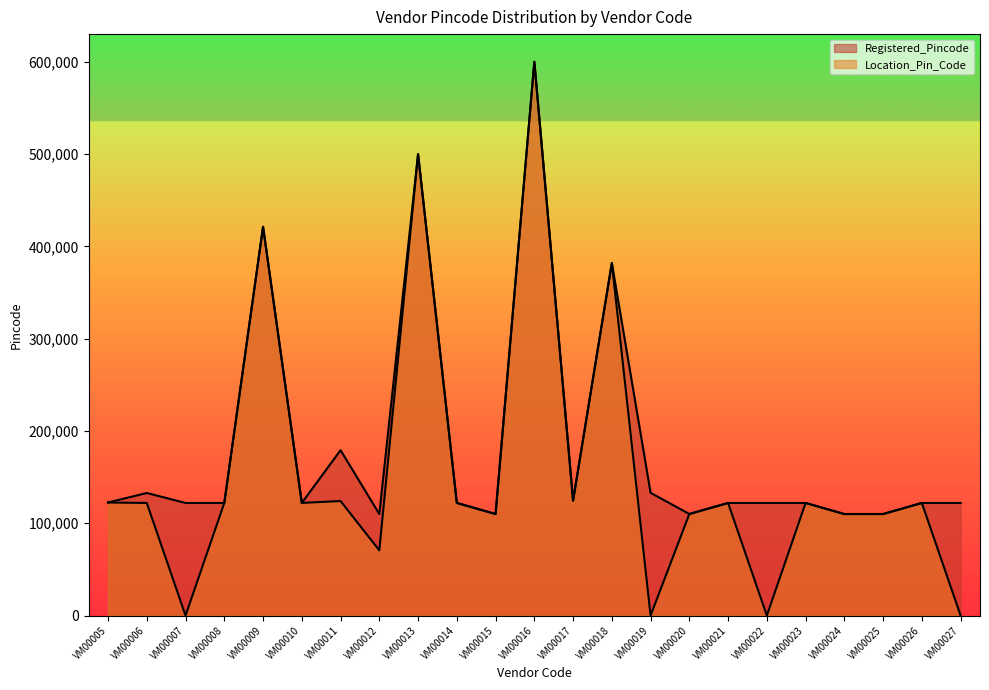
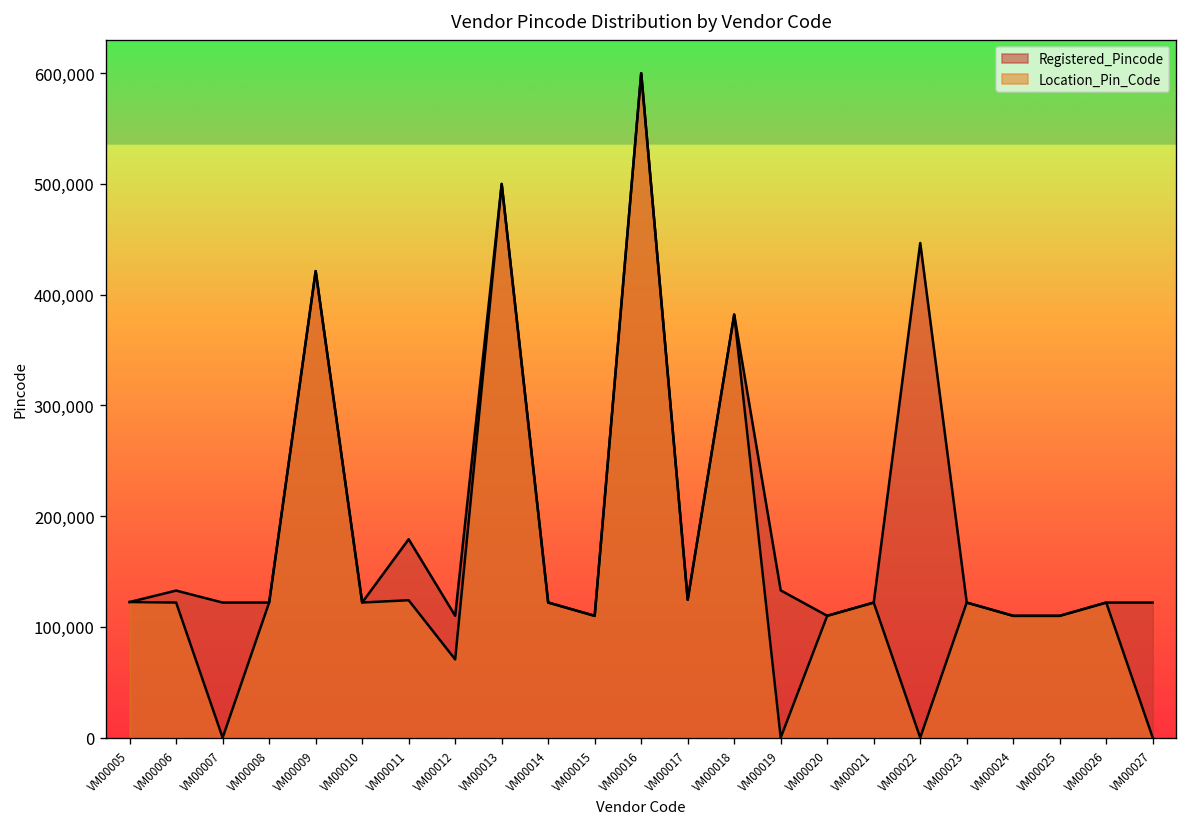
  {
    "Registered_Pincode": {
      "VM00006": "130,000",
      "VM00007": "120,000",
      "VM00011": "180,000",
      "VM00012": "110,000",
      "VM00019": "130,000",
-     "VM00022": "120,000",
+     "VM00022": "450,000",
      "VM00027": "120,000"
    },
    "Location_Pin_Code": {
      "VM00006": "120,000",
      "VM00007": "0",
      "VM00011": "120,000",
      "VM00012": "70,000",
      "VM00019": "0",
      "VM00022": "0",
      "VM00027": "0"
    }
  }
